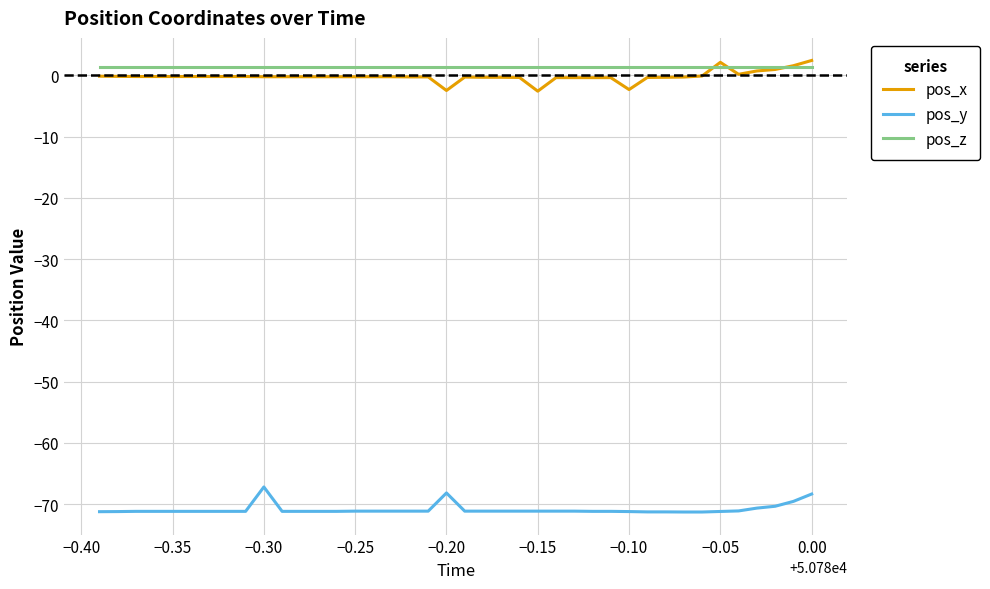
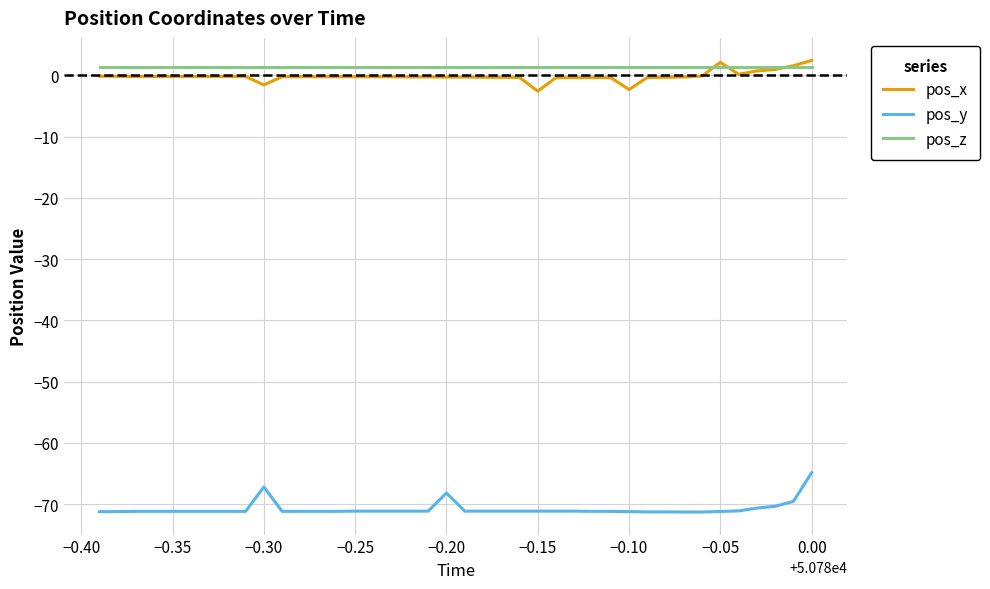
  {
    "pos_x": {
      "−0.35": 0,
-     "−0.30": 0,
+     "−0.30": -2,
      "−0.25": 0,
-     "−0.20": -2,
+     "−0.20": 0,
      "−0.15": -3,
      "−0.10": -2,
      "−0.05": 2,
      "0.00": 2
    },
    "pos_y": {
      "−0.35": -71,
      "−0.30": -67,
      "−0.25": -71,
      "−0.20": -68,
      "−0.15": -71,
      "−0.10": -71,
      "−0.05": -71,
-     "0.00": -68
+     "0.00": -65
    },
    "pos_z": {
      "−0.35": 1,
      "−0.30": 1,
      "−0.25": 1,
      "−0.20": 1,
      "−0.15": 1,
      "−0.10": 1,
      "−0.05": 1,
      "0.00": 1
    }
  }
